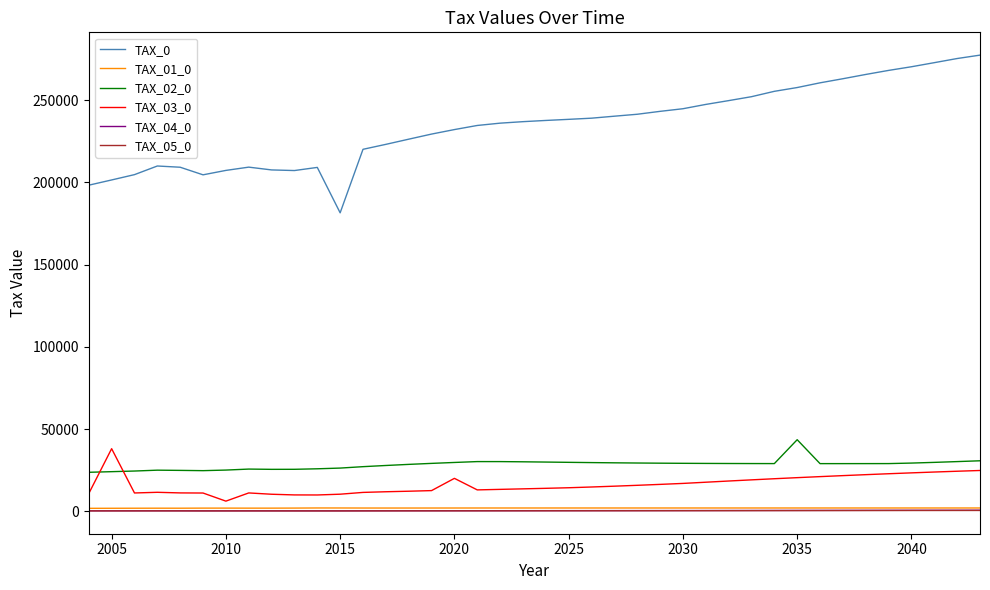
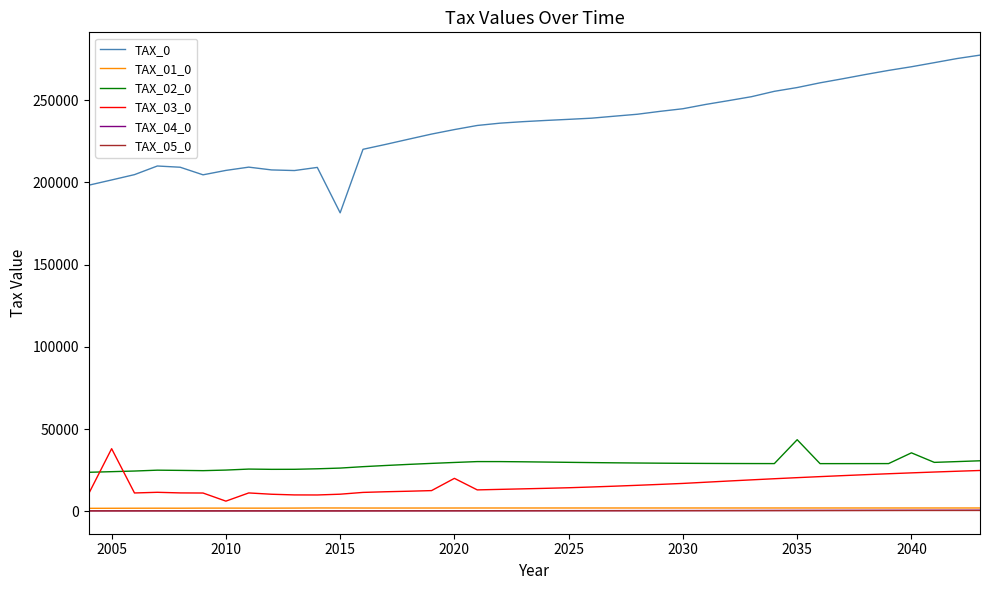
  {
    "TAX_0": {
      "2005": 202000,
      "2010": 207000,
      "2015": 182000,
      "2020": 232000,
      "2025": 238000,
      "2030": 245000,
      "2035": 258000,
      "2040": 270000
    },
    "TAX_01_0": {
      "2010": 2000,
      "2015": 2000,
      "2020": 2000,
      "2025": 2000,
      "2030": 2000
    },
    "TAX_02_0": {
      "2005": 24000,
      "2010": 25000,
      "2015": 26000,
      "2020": 30000,
      "2025": 30000,
      "2030": 29000,
      "2035": 44000,
-     "2040": 29000
+     "2040": 36000
    },
    "TAX_03_0": {
      "2005": 38000,
      "2010": 6000,
      "2015": 10000,
      "2020": 20000,
      "2025": 14000,
      "2030": 17000,
      "2035": 20000,
      "2040": 23000
    }
  }
